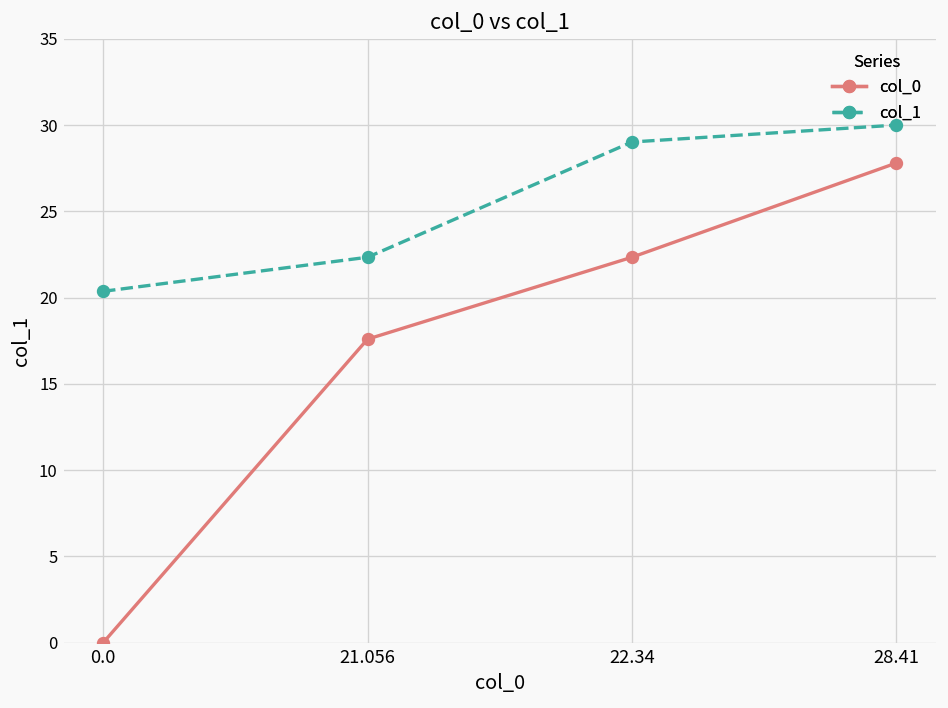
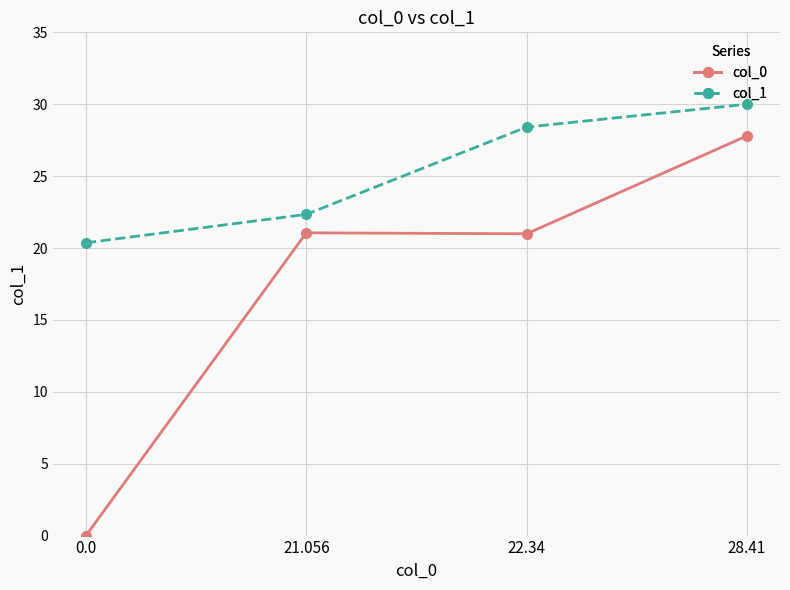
  {
    "col_0": {
      "0.0": 0.0,
-     "21.056": 17.6,
-     "22.34": 22.3,
+     "21.056": 21.1,
+     "22.34": 21.0,
      "28.41": 27.8
    },
    "col_1": {
      "0.0": 20.4,
      "21.056": 22.3,
-     "22.34": 29.0,
+     "22.34": 28.4,
      "28.41": 30.0
    }
  }
